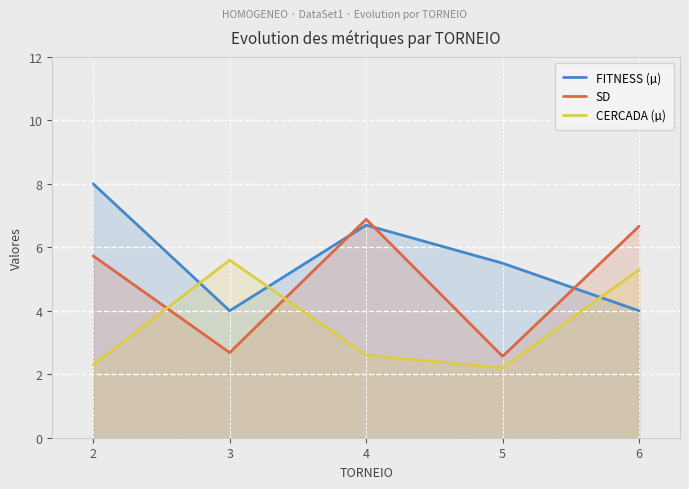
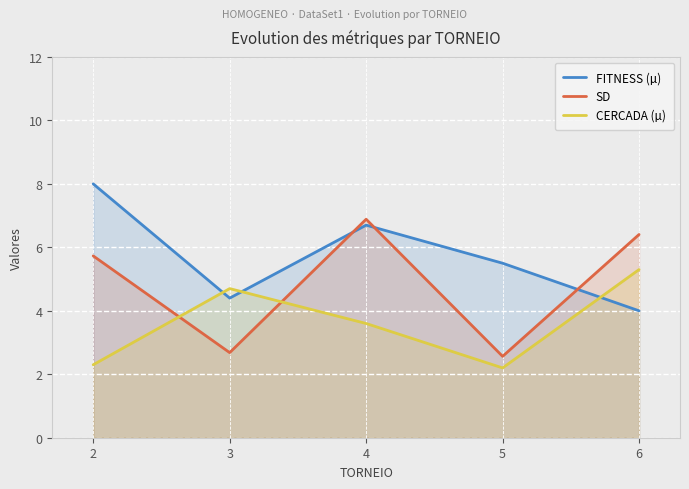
  {
    "FITNESS (µ)": {
      "2": 8.0,
-     "3": 4.0,
+     "3": 4.4,
      "4": 6.7,
      "5": 5.5,
      "6": 4.0
    },
    "SD": {
      "2": 5.7,
      "3": 2.7,
      "4": 6.9,
      "5": 2.6,
-     "6": 6.7
+     "6": 6.4
    },
    "CERCADA (µ)": {
      "2": 2.3,
-     "3": 5.6,
-     "4": 2.6,
+     "3": 4.7,
+     "4": 3.6,
      "5": 2.2,
      "6": 5.3
    }
  }
